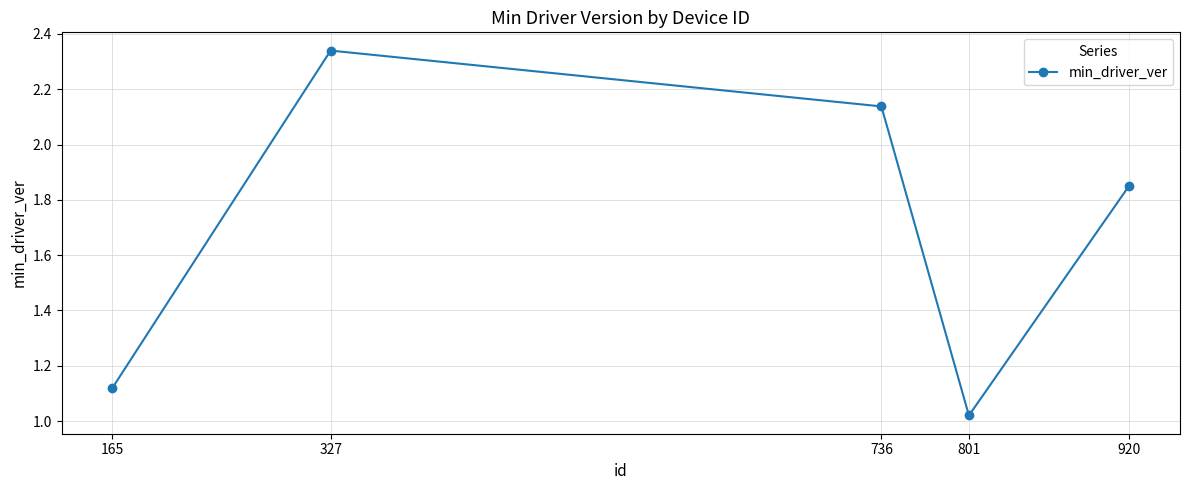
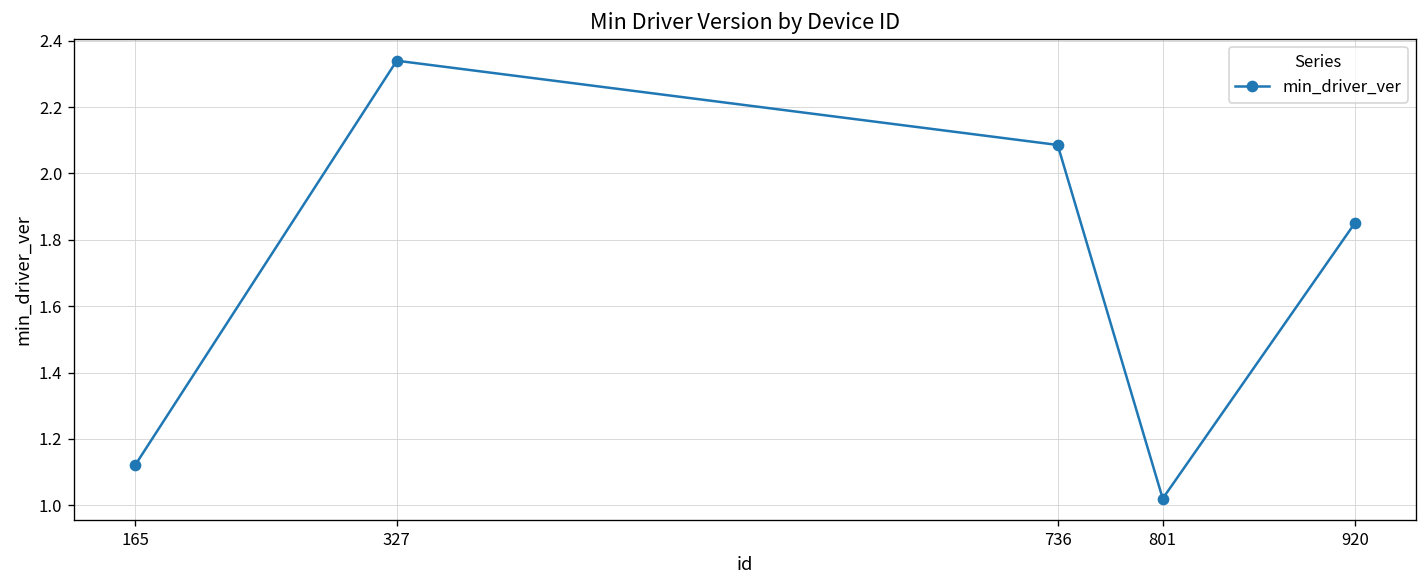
  {
    "165": 1.12,
    "327": 2.34,
-   "736": 2.14,
+   "736": 2.09,
    "801": 1.02,
    "920": 1.85
  }
